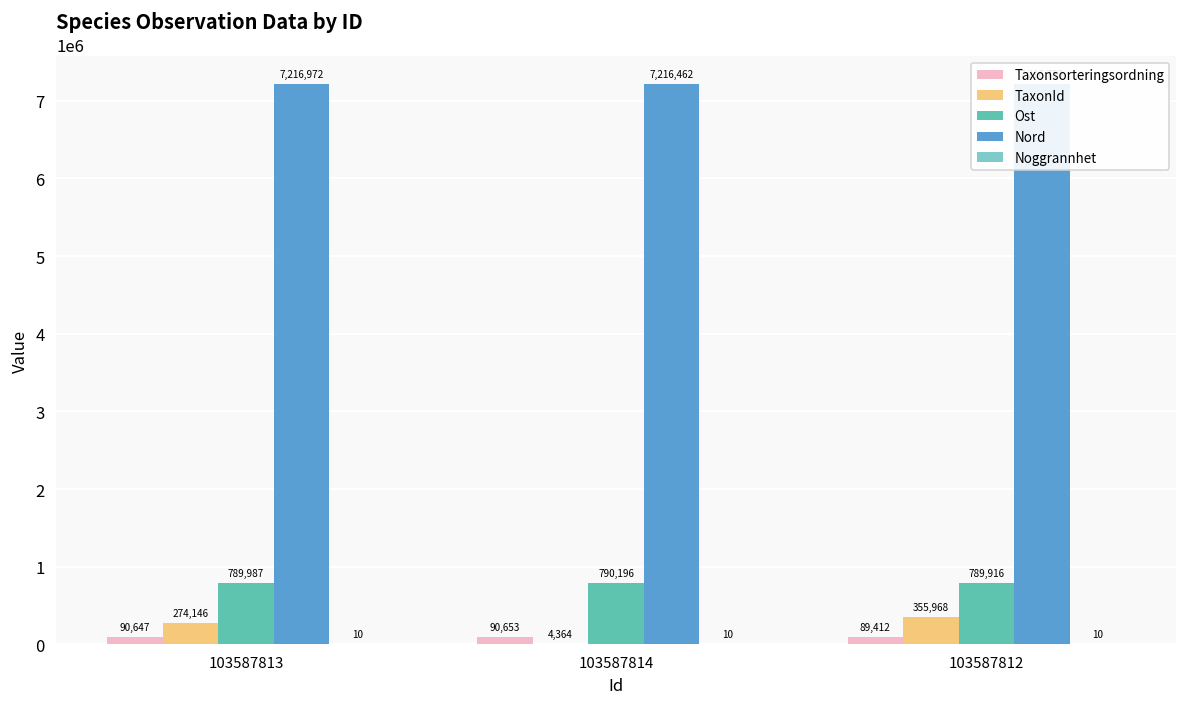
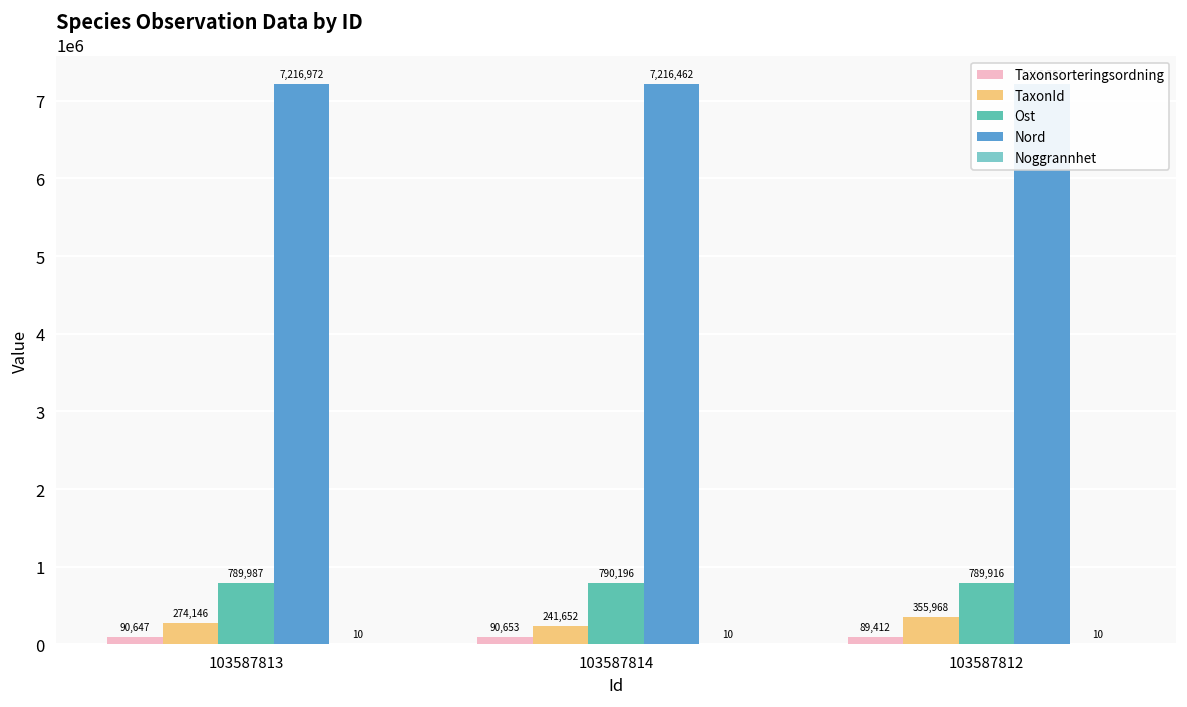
  {
    "Taxonsorteringsordning": {
      "103587813": "90,647",
      "103587814": "90,653",
      "103587812": "89,412"
    },
    "TaxonId": {
      "103587813": "274,146",
-     "103587814": "4,364",
+     "103587814": "241,652",
      "103587812": "355,968"
    }
  }
